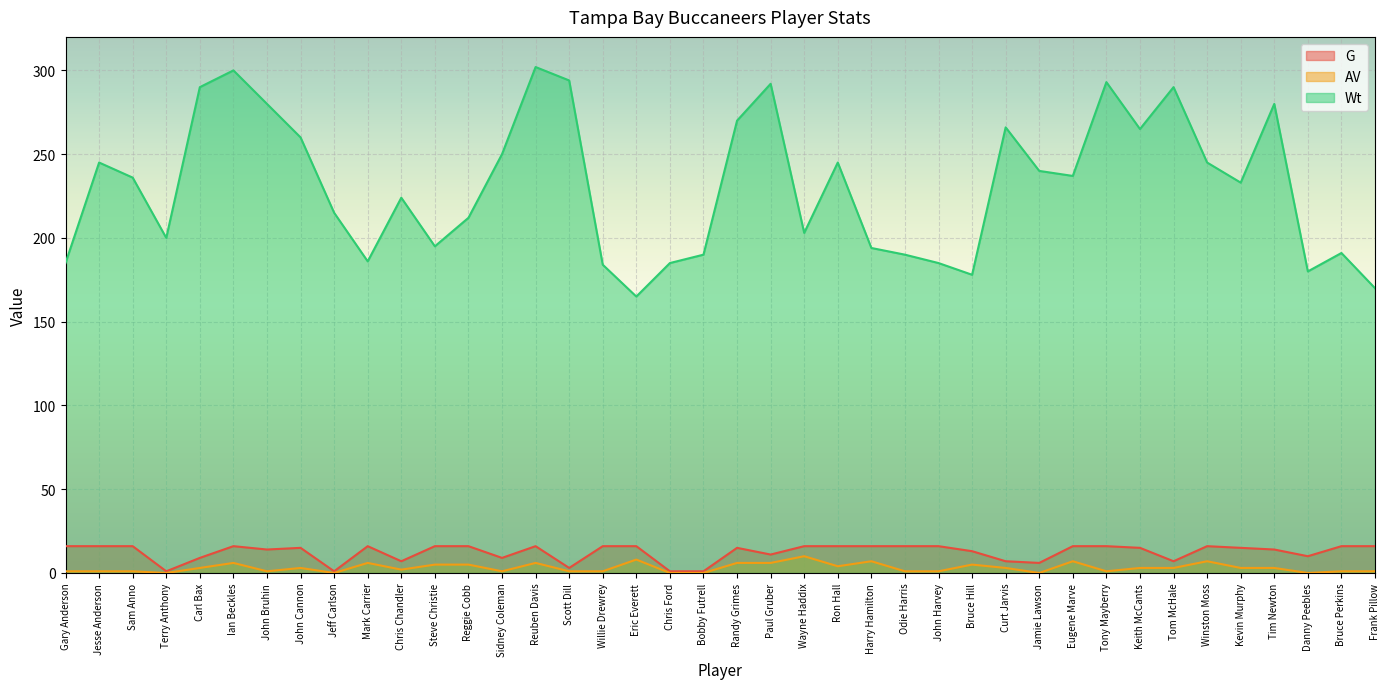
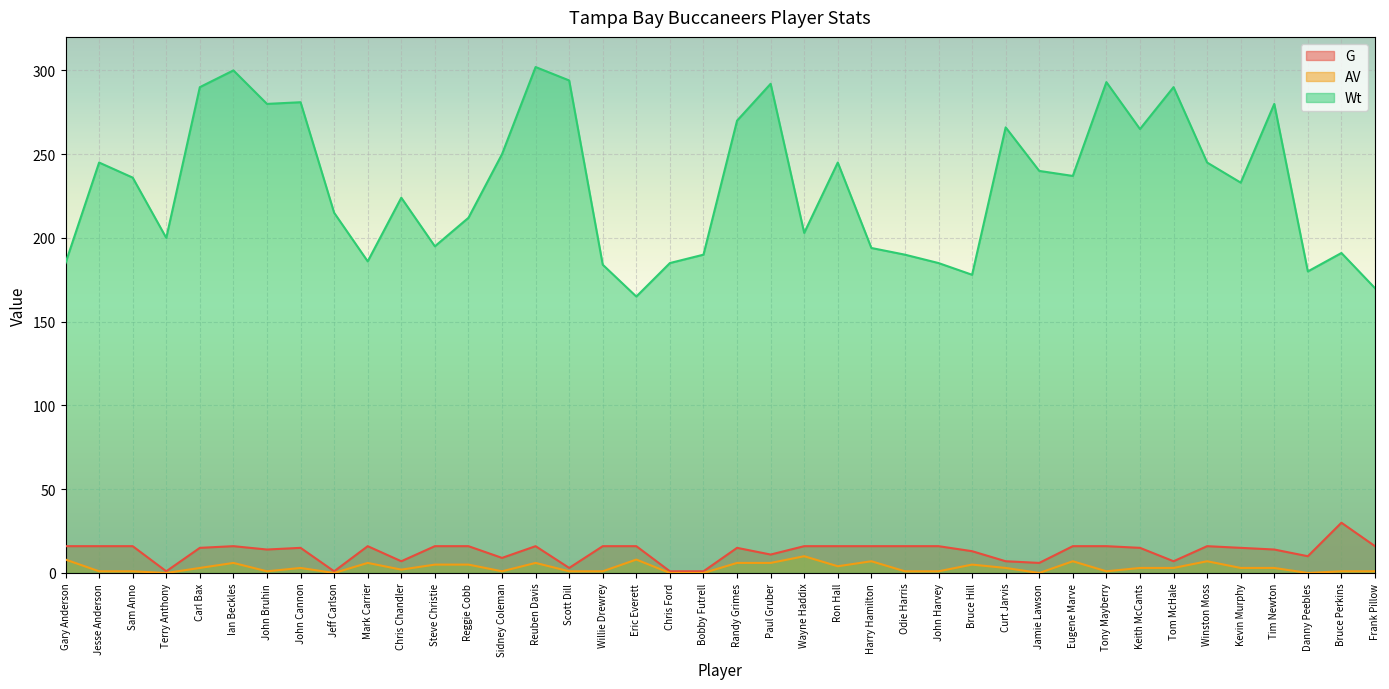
  {
    "G": {
      "Gary Anderson": 16,
      "Jesse Anderson": 16,
      "Sam Anno": 16,
-     "Carl Bax": 9,
+     "Carl Bax": 15,
      "Ian Beckles": 16,
      "John Bruhin": 14,
      "John Cannon": 15,
      "Mark Carrier": 16,
      "Chris Chandler": 7,
      "Steve Christie": 16,
      "Reggie Cobb": 16,
      "Sidney Coleman": 9,
      "Reuben Davis": 16,
      "Scott Dill": 3,
      "Willie Drewrey": 16,
      "Eric Everett": 16,
      "Randy Grimes": 15,
      "Paul Gruber": 11,
      "Wayne Haddix": 16,
      "Ron Hall": 16,
      "Harry Hamilton": 16,
      "Odie Harris": 16,
      "John Harvey": 16,
      "Bruce Hill": 13,
      "Curt Jarvis": 7,
      "Jamie Lawson": 6,
      "Eugene Marve": 16,
      "Tony Mayberry": 16,
      "Keith McCants": 15,
      "Tom McHale": 7,
      "Winston Moss": 16,
      "Kevin Murphy": 15,
      "Tim Newton": 14,
      "Danny Peebles": 10,
-     "Bruce Perkins": 16,
+     "Bruce Perkins": 30,
      "Frank Pillow": 16
    },
    "AV": {
-     "Gary Anderson": 1,
+     "Gary Anderson": 8,
      "Jesse Anderson": 1,
      "Sam Anno": 1,
      "Carl Bax": 3,
      "Ian Beckles": 6,
      "John Bruhin": 1,
      "John Cannon": 3,
      "Mark Carrier": 6,
      "Chris Chandler": 2,
      "Steve Christie": 5,
      "Reggie Cobb": 5,
      "Sidney Coleman": 1,
      "Reuben Davis": 6,
      "Scott Dill": 1,
      "Willie Drewrey": 1,
      "Eric Everett": 8,
      "Randy Grimes": 6,
      "Paul Gruber": 6,
      "Wayne Haddix": 10,
      "Ron Hall": 4,
      "Harry Hamilton": 7,
      "Odie Harris": 1,
      "John Harvey": 1,
      "Bruce Hill": 5,
      "Curt Jarvis": 3,
      "Jamie Lawson": 0,
      "Eugene Marve": 7,
      "Tony Mayberry": 1,
      "Keith McCants": 3,
      "Tom McHale": 3,
      "Winston Moss": 7,
      "Kevin Murphy": 3,
      "Tim Newton": 3,
      "Danny Peebles": 0,
      "Bruce Perkins": 1,
      "Frank Pillow": 1
    },
    "Wt": {
      "Gary Anderson": 185,
      "Jesse Anderson": 245,
      "Sam Anno": 236,
      "Terry Anthony": 200,
      "Carl Bax": 290,
      "Ian Beckles": 300,
      "John Bruhin": 280,
-     "John Cannon": 260,
+     "John Cannon": 281,
      "Jeff Carlson": 215,
      "Mark Carrier": 186,
      "Chris Chandler": 224,
      "Steve Christie": 195,
      "Reggie Cobb": 212,
      "Sidney Coleman": 250,
      "Reuben Davis": 302,
      "Scott Dill": 294,
      "Willie Drewrey": 184,
      "Eric Everett": 165,
      "Chris Ford": 185,
      "Bobby Futrell": 190,
      "Randy Grimes": 270,
      "Paul Gruber": 292,
      "Wayne Haddix": 203,
      "Ron Hall": 245,
      "Harry Hamilton": 194,
      "Odie Harris": 190,
      "John Harvey": 185,
      "Bruce Hill": 178,
      "Curt Jarvis": 266,
      "Jamie Lawson": 240,
      "Eugene Marve": 237,
      "Tony Mayberry": 293,
      "Keith McCants": 265,
      "Tom McHale": 290,
      "Winston Moss": 245,
      "Kevin Murphy": 233,
      "Tim Newton": 280,
      "Danny Peebles": 180,
      "Bruce Perkins": 191,
      "Frank Pillow": 170
    }
  }
